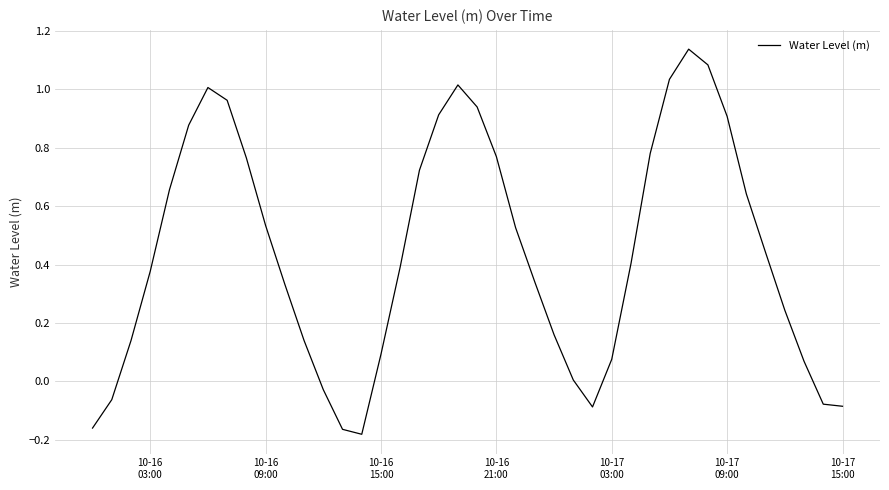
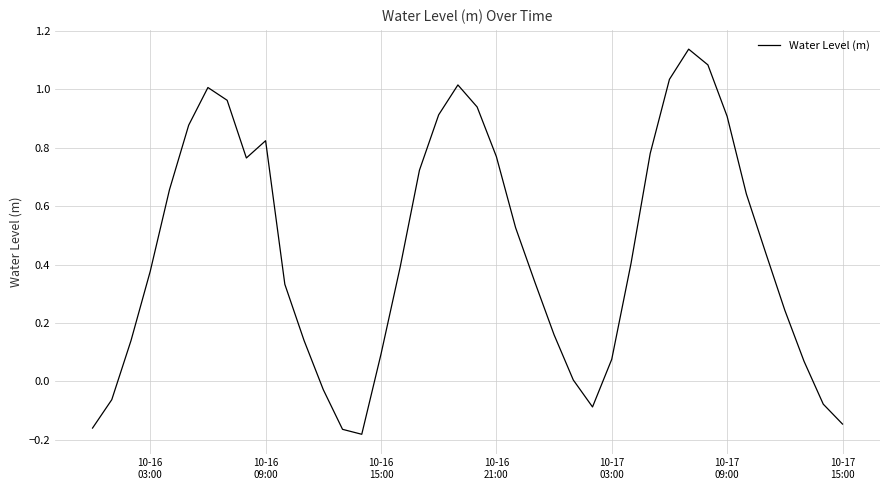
  {
    "10-16 03:00": 0.38,
-   "10-16 09:00": 0.53,
+   "10-16 09:00": 0.82,
    "10-16 15:00": 0.09,
    "10-16 21:00": 0.77,
    "10-17 03:00": 0.08,
    "10-17 09:00": 0.91,
-   "10-17 15:00": -0.09
+   "10-17 15:00": -0.15
  }
